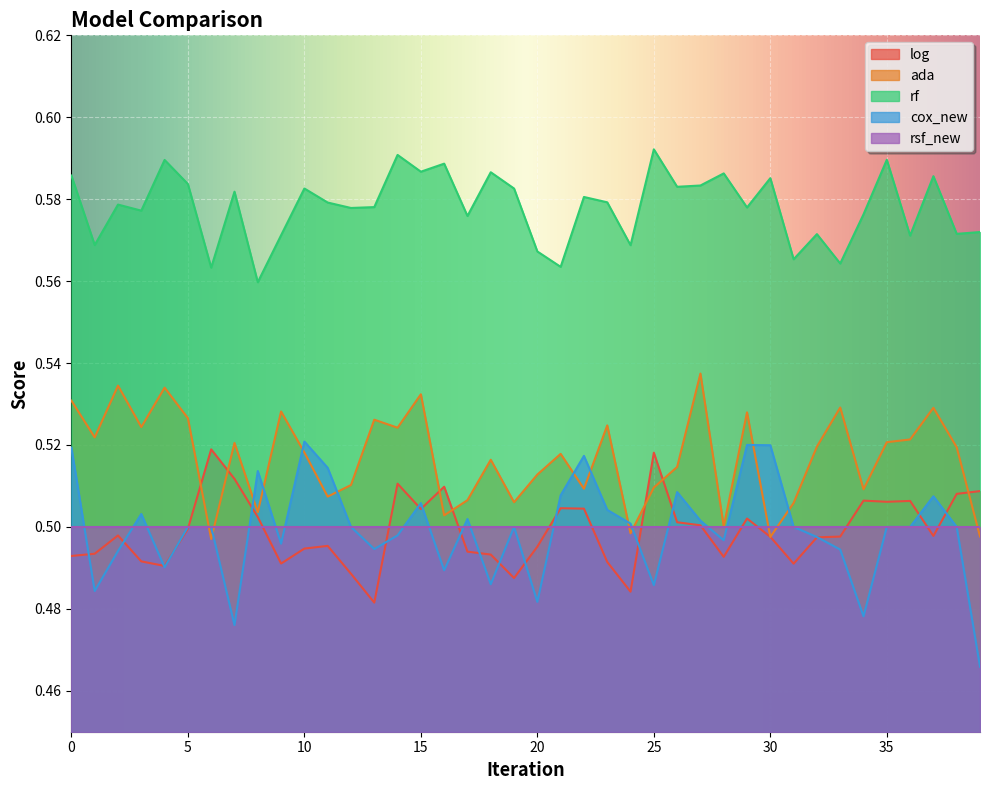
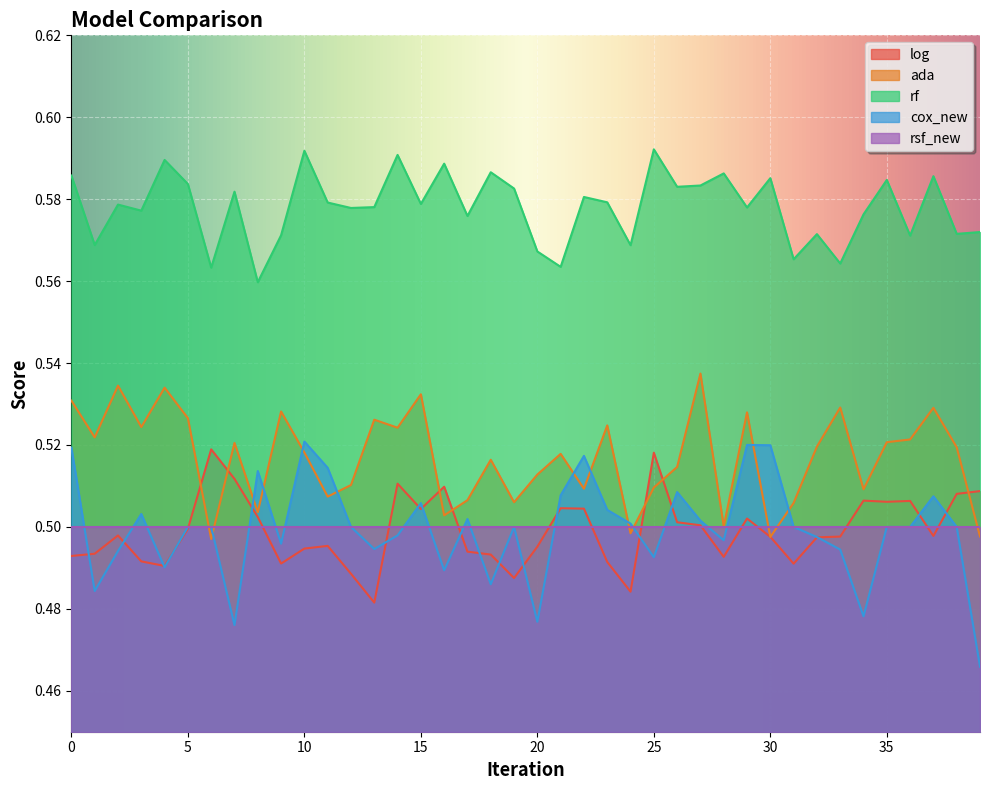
  {
    "rf": {
      "0": 0.586,
      "5": 0.584,
-     "10": 0.583,
-     "15": 0.587,
+     "10": 0.592,
+     "15": 0.579,
      "20": 0.567,
      "25": 0.592,
      "30": 0.585,
-     "35": 0.590
+     "35": 0.585
    },
    "cox_new": {
      "0": 0.519,
      "10": 0.521,
      "15": 0.506,
-     "20": 0.482,
-     "25": 0.486,
+     "20": 0.477,
+     "25": 0.493,
      "30": 0.520
    },
    "rsf_new": {
      "0": 0.500,
      "10": 0.500,
      "15": 0.500,
      "20": 0.500,
      "25": 0.500,
      "30": 0.500
    }
  }
